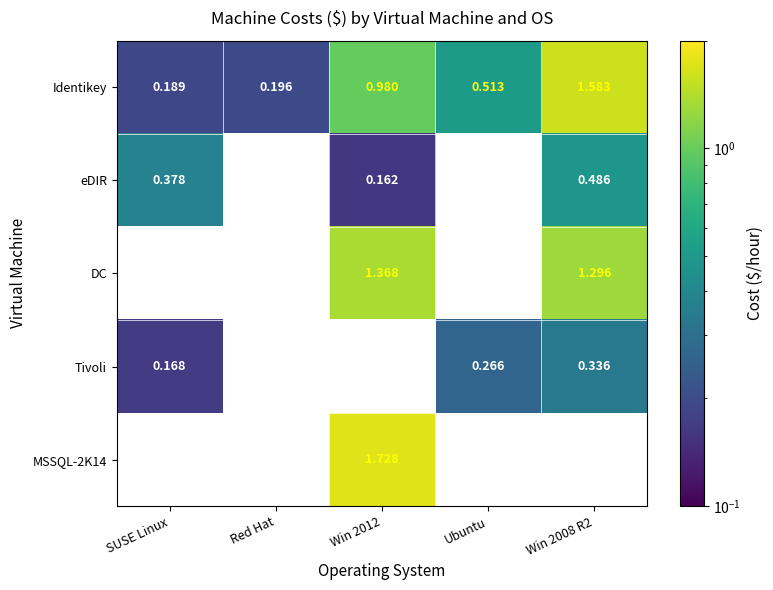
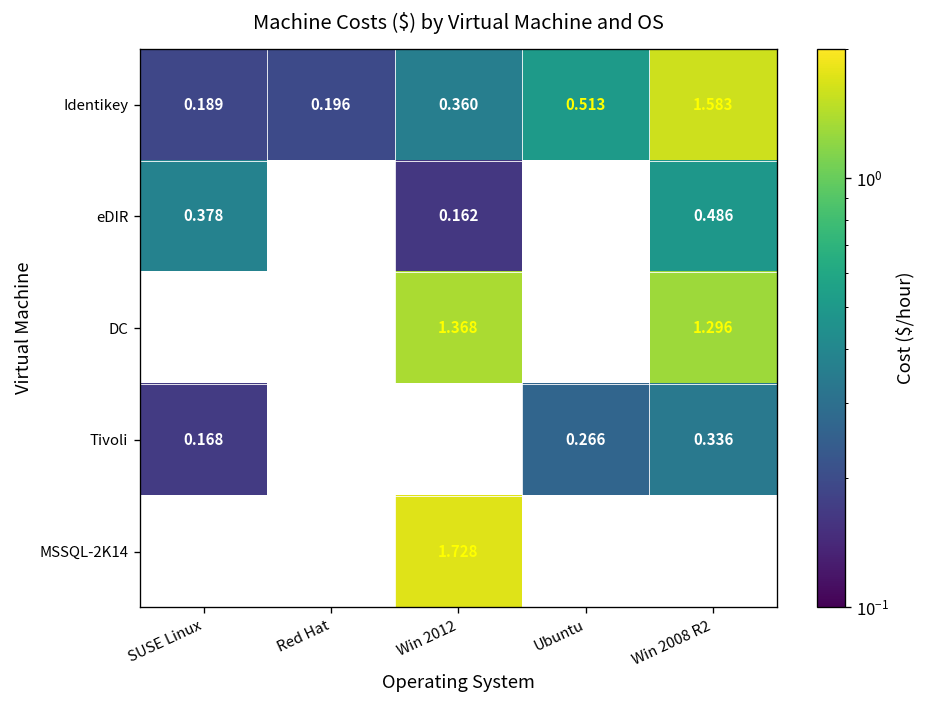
  {
    "Identikey": {
      "SUSE Linux": 0.189,
      "Red Hat": 0.196,
-     "Win 2012": 0.980,
+     "Win 2012": 0.360,
      "Ubuntu": 0.513,
      "Win 2008 R2": 1.583
    },
    "eDIR": {
      "SUSE Linux": 0.378,
      "Win 2012": 0.162,
      "Win 2008 R2": 0.486
    },
    "DC": {
      "Win 2012": 1.368,
      "Win 2008 R2": 1.296
    },
    "Tivoli": {
      "SUSE Linux": 0.168,
      "Ubuntu": 0.266,
      "Win 2008 R2": 0.336
    }
  }
